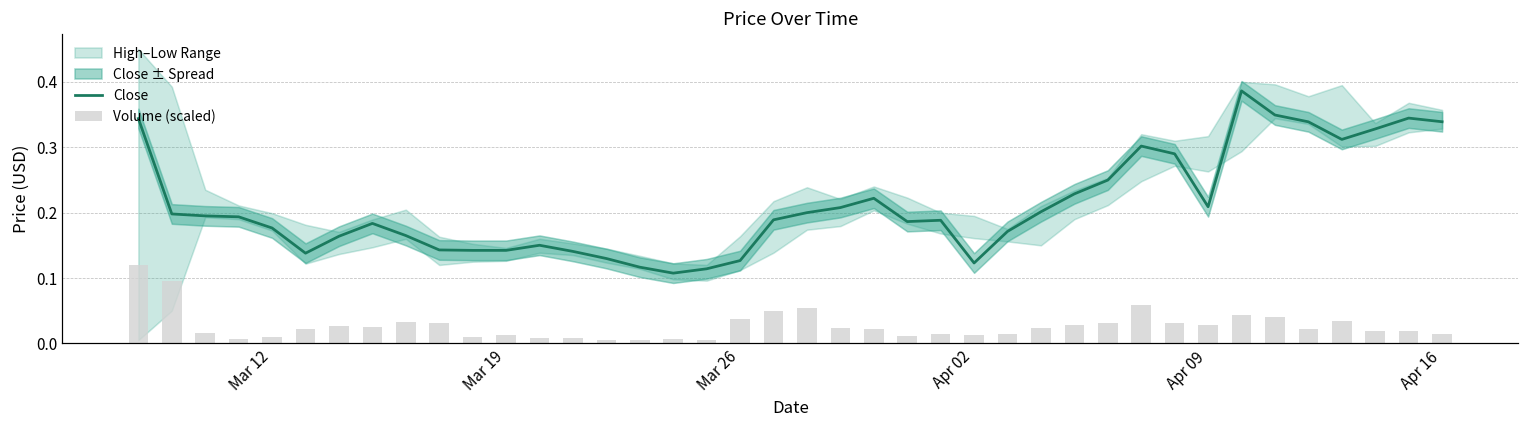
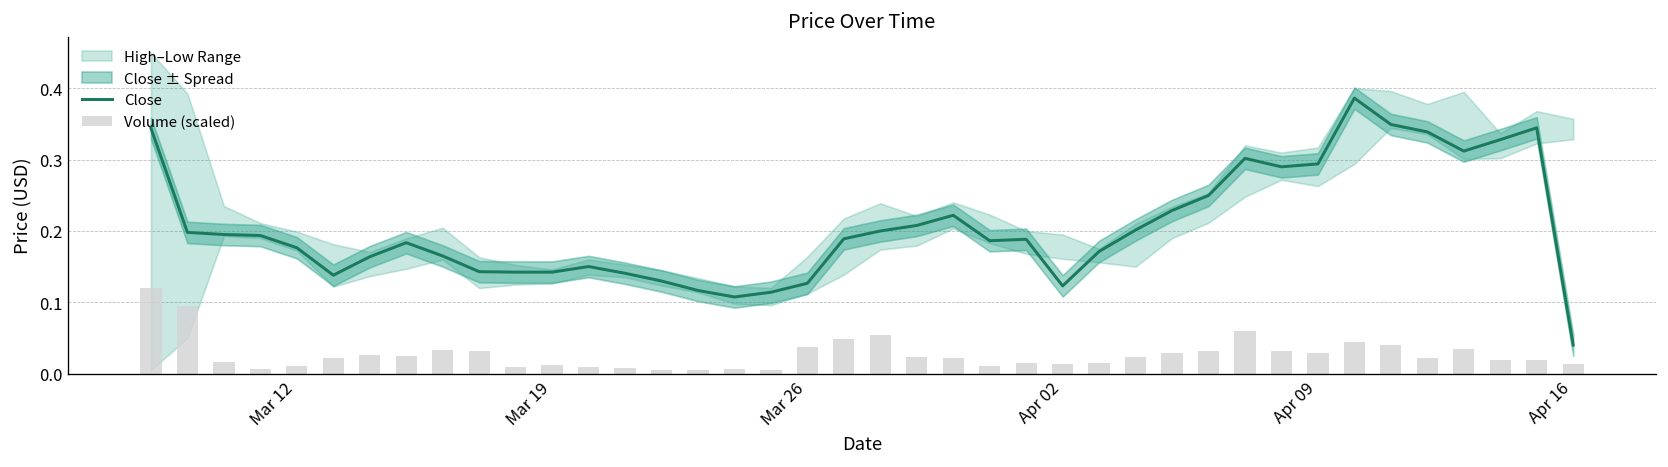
  {
    "Close": {
      "Mar 12": 0.18,
      "Mar 26": 0.13,
      "Apr 02": 0.12,
-     "Apr 09": 0.21,
-     "Apr 16": 0.34
+     "Apr 09": 0.29,
+     "Apr 16": 0.04
    }
  }
